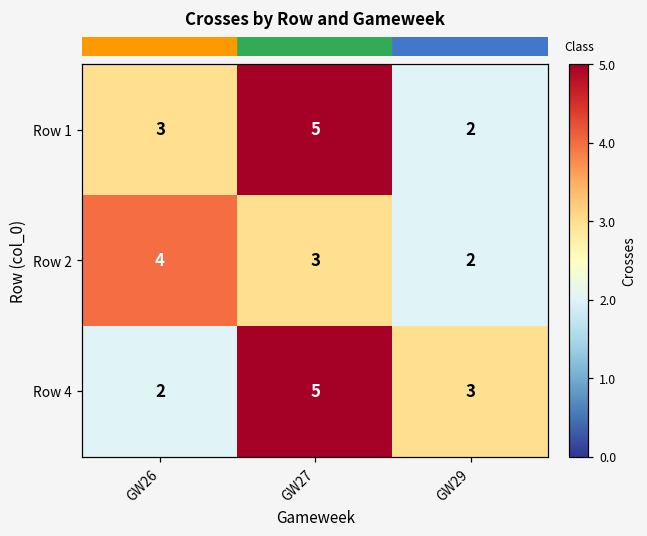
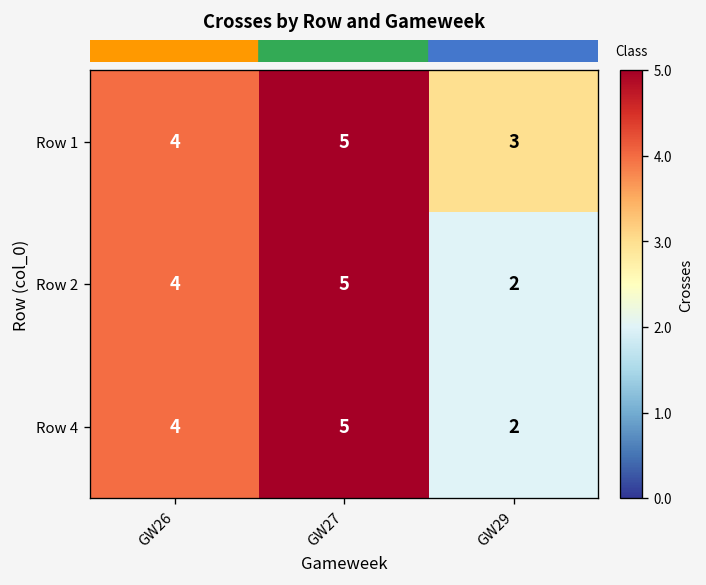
  {
    "Row 1": {
-     "GW26": 3,
+     "GW26": 4,
      "GW27": 5,
-     "GW29": 2
+     "GW29": 3
    },
    "Row 2": {
      "GW26": 4,
-     "GW27": 3,
+     "GW27": 5,
      "GW29": 2
    },
    "Row 4": {
-     "GW26": 2,
+     "GW26": 4,
      "GW27": 5,
-     "GW29": 3
+     "GW29": 2
    }
  }
